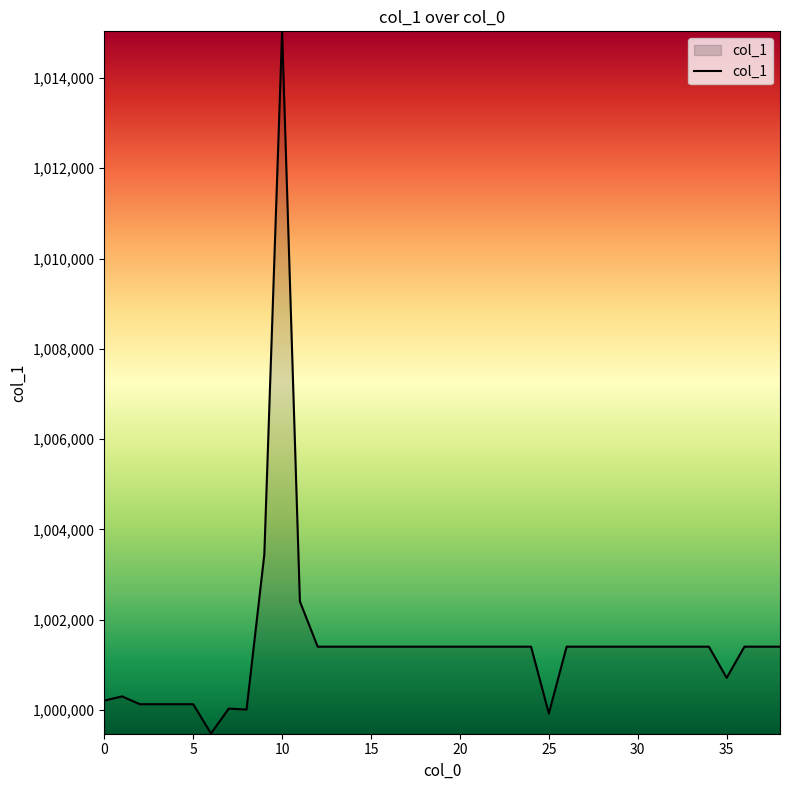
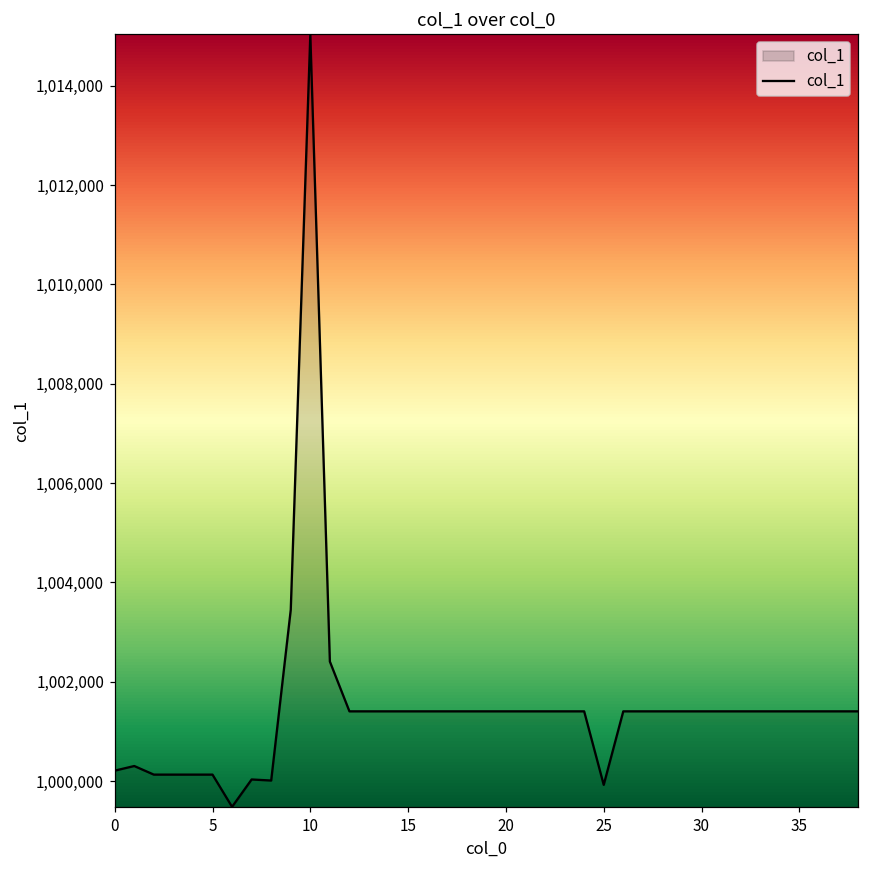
  {
    "0": "1,000,200",
    "5": "1,000,100",
    "10": "1,015,000",
    "15": "1,001,400",
    "20": "1,001,400",
    "25": "999,900",
    "30": "1,001,400",
-   "35": "1,000,700"
+   "35": "1,001,400"
  }
